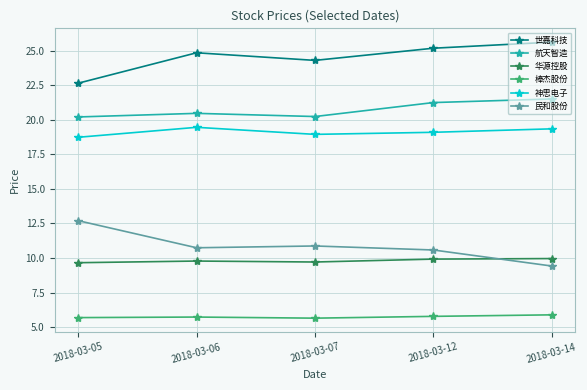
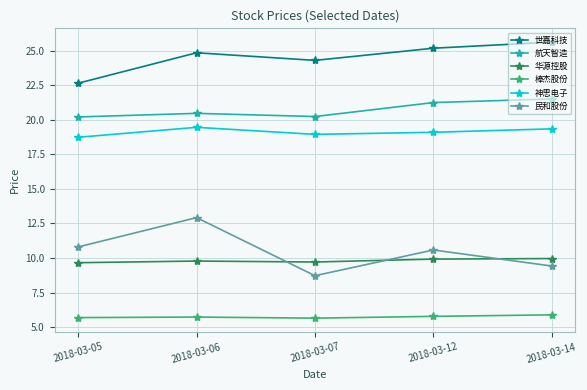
  {
    "世嘉科技": {
      "2018-03-05": 22.6,
      "2018-03-06": 24.8,
      "2018-03-07": 24.3,
      "2018-03-12": 25.2
    },
    "民和股份": {
-     "2018-03-05": 12.7,
-     "2018-03-06": 10.7,
-     "2018-03-07": 10.9,
+     "2018-03-05": 10.8,
+     "2018-03-06": 12.9,
+     "2018-03-07": 8.7,
      "2018-03-12": 10.6,
      "2018-03-14": 9.4
    }
  }
